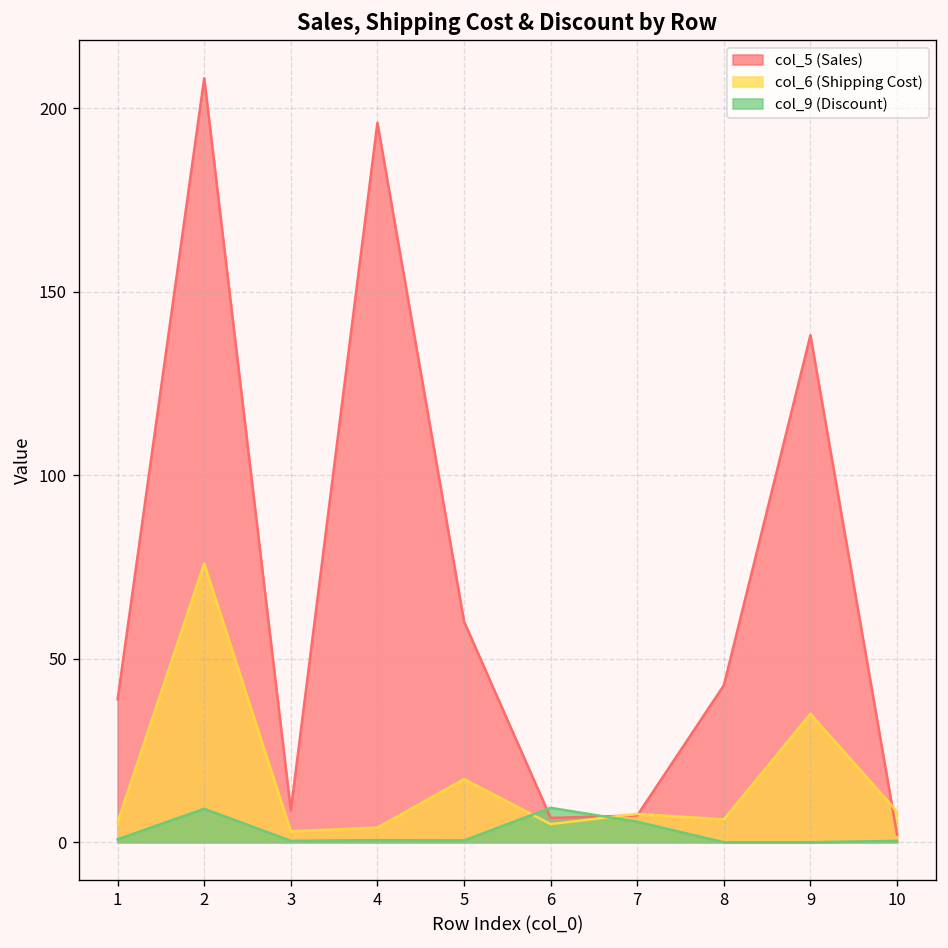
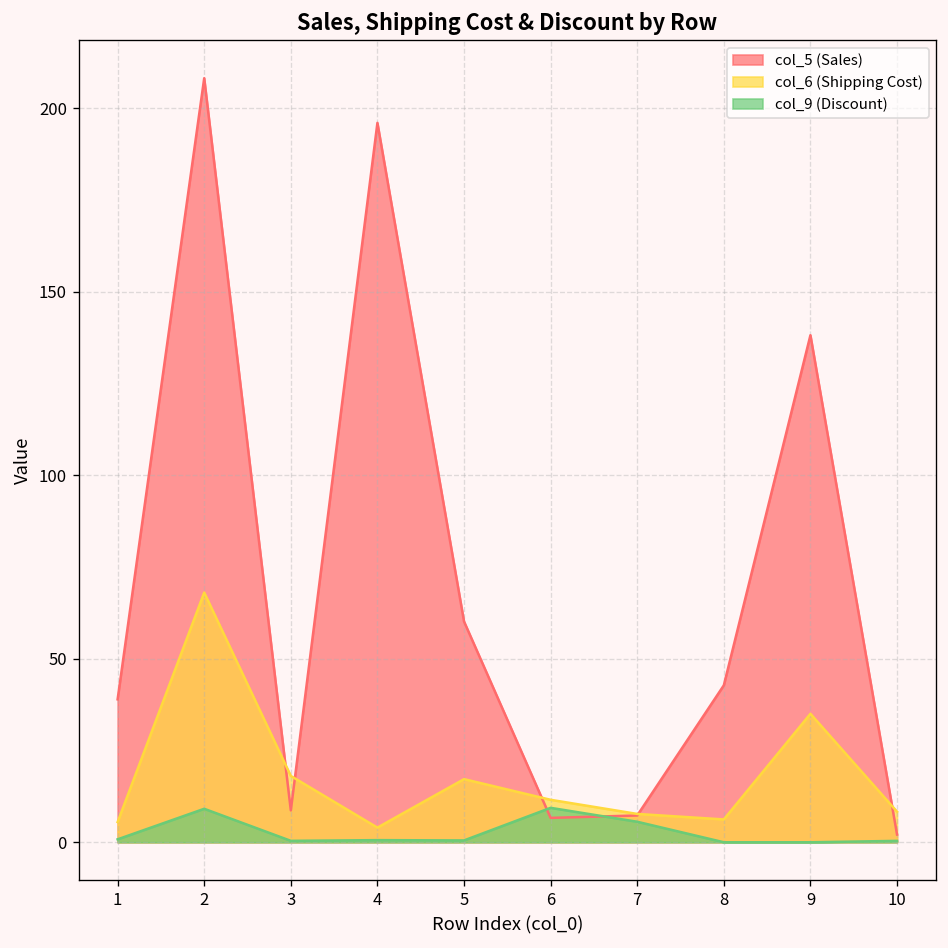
  {
    "col_5 (Sales)": {
      "1": 39,
      "2": 208,
      "3": 9,
      "4": 196,
      "5": 60,
      "6": 7,
      "8": 43,
      "9": 138,
      "10": 2
    },
    "col_6 (Shipping Cost)": {
      "1": 6,
-     "2": 76,
-     "3": 3,
+     "2": 68,
+     "3": 18,
      "4": 4,
      "5": 17,
-     "6": 5,
+     "6": 12,
      "8": 6,
      "9": 35,
      "10": 8
    },
    "col_9 (Discount)": {
      "1": 1,
      "2": 9,
      "3": 0,
      "4": 1,
      "5": 1,
      "6": 9,
      "7": 6,
      "8": 0,
      "9": 0,
      "10": 0
    }
  }
